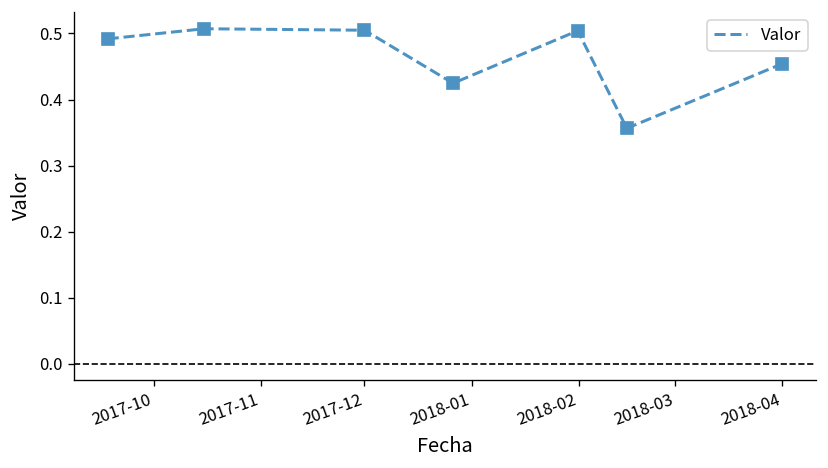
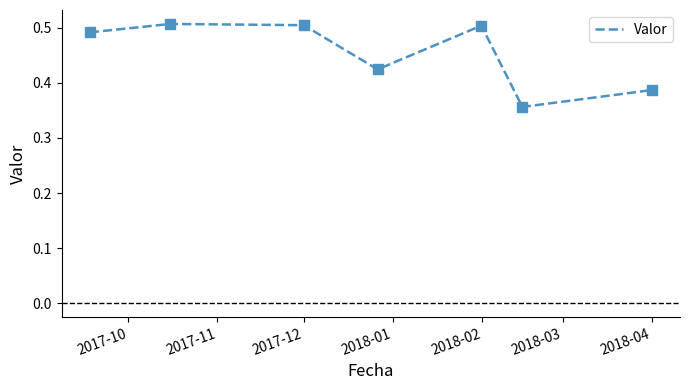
  {
    "2017-12": 0.50,
    "2018-02": 0.50,
-   "2018-04": 0.45
+   "2018-04": 0.39
  }
